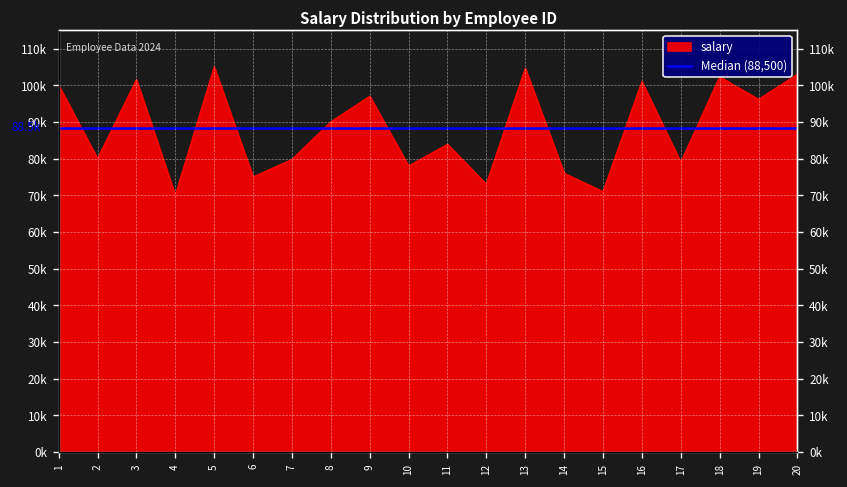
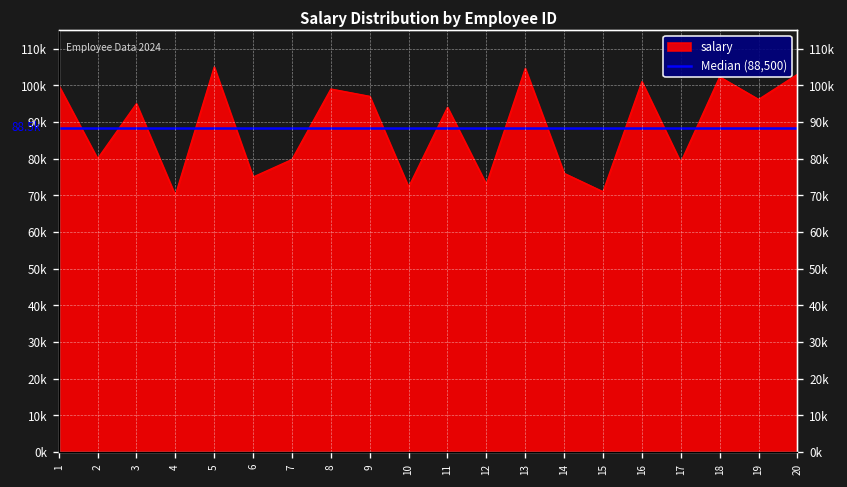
  {
    "1": 100000,
    "2": 80000,
-   "3": 102000,
+   "3": 95000,
    "4": 70000,
    "5": 105000,
    "6": 75000,
    "7": 80000,
-   "8": 90000,
+   "8": 99000,
    "9": 97000,
-   "10": 78000,
-   "11": 84000,
+   "10": 72000,
+   "11": 94000,
    "12": 73000,
    "13": 105000,
    "14": 76000,
    "15": 71000,
    "16": 101000,
    "17": 79000,
    "18": 102000,
    "19": 96000,
    "20": 103000
  }
